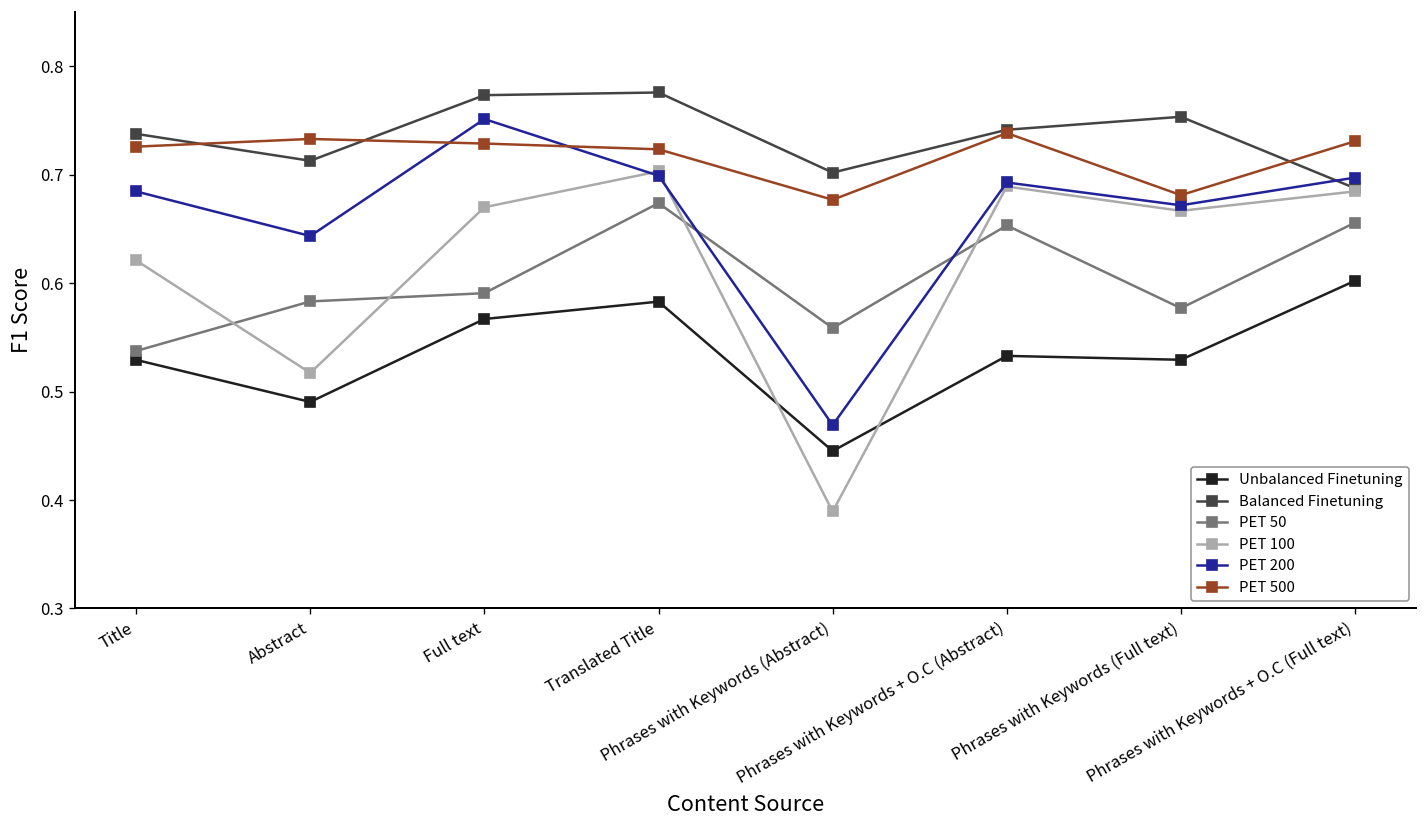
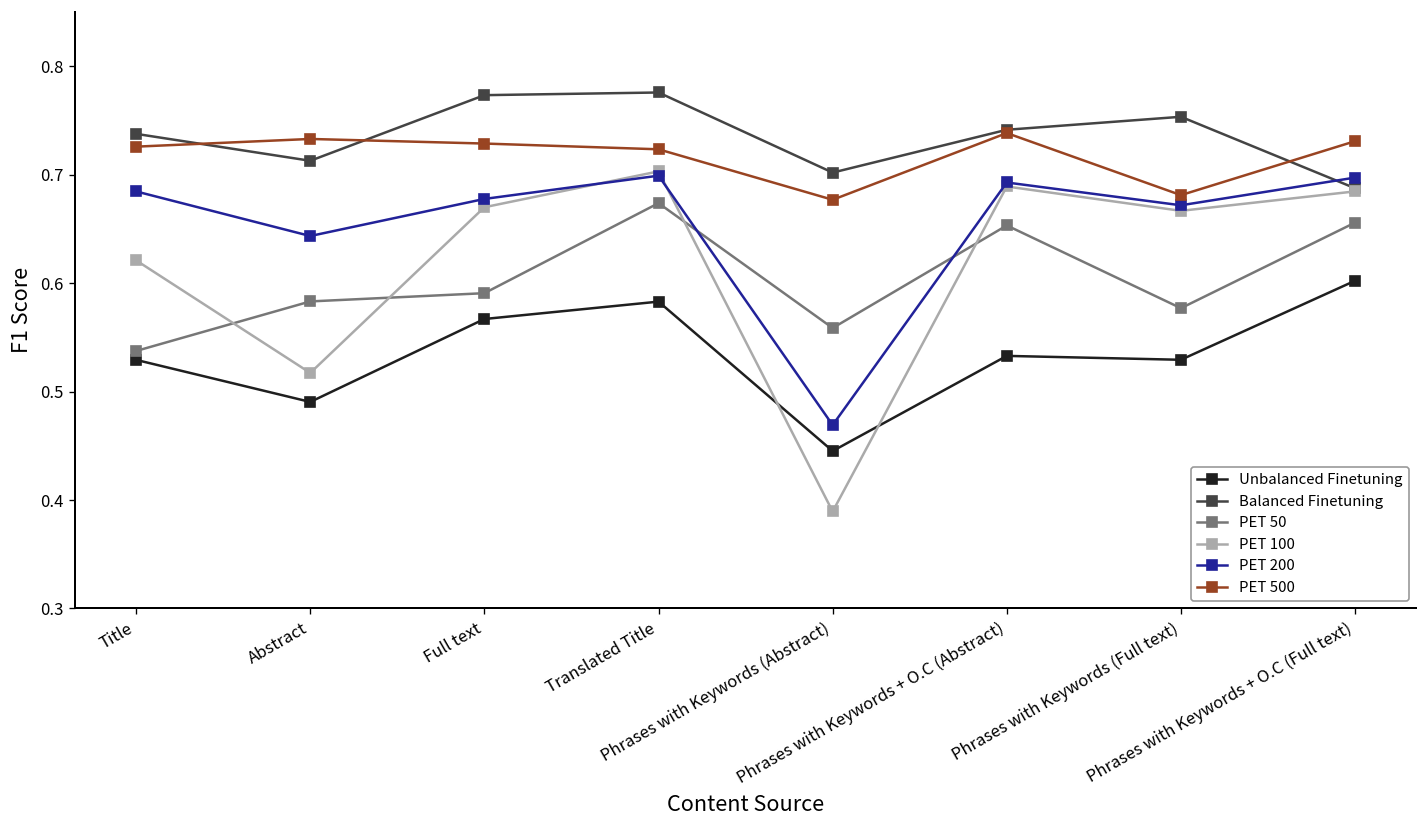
  {
    "Unbalanced Finetuning": {
      "Title": 0.53,
      "Abstract": 0.49,
      "Full text": 0.57,
      "Translated Title": 0.58,
      "Phrases with Keywords (Abstract)": 0.45,
      "Phrases with Keywords + O.C (Abstract)": 0.53,
      "Phrases with Keywords (Full text)": 0.53,
      "Phrases with Keywords + O.C (Full text)": 0.60
    },
    "Balanced Finetuning": {
      "Title": 0.74,
      "Abstract": 0.71,
      "Full text": 0.77,
      "Translated Title": 0.78,
      "Phrases with Keywords (Abstract)": 0.70,
      "Phrases with Keywords + O.C (Abstract)": 0.74,
      "Phrases with Keywords (Full text)": 0.75,
      "Phrases with Keywords + O.C (Full text)": 0.69
    },
    "PET 50": {
      "Title": 0.54,
      "Abstract": 0.58,
      "Full text": 0.59,
      "Translated Title": 0.67,
      "Phrases with Keywords (Abstract)": 0.56,
      "Phrases with Keywords + O.C (Abstract)": 0.65,
      "Phrases with Keywords (Full text)": 0.58,
      "Phrases with Keywords + O.C (Full text)": 0.66
    },
    "PET 100": {
      "Title": 0.62,
      "Abstract": 0.52,
      "Full text": 0.67,
      "Translated Title": 0.70,
      "Phrases with Keywords (Abstract)": 0.39,
      "Phrases with Keywords + O.C (Abstract)": 0.69,
      "Phrases with Keywords (Full text)": 0.67,
      "Phrases with Keywords + O.C (Full text)": 0.68
    },
    "PET 200": {
      "Title": 0.68,
      "Abstract": 0.64,
-     "Full text": 0.75,
+     "Full text": 0.68,
      "Translated Title": 0.70,
      "Phrases with Keywords (Abstract)": 0.47,
      "Phrases with Keywords + O.C (Abstract)": 0.69,
      "Phrases with Keywords (Full text)": 0.67,
      "Phrases with Keywords + O.C (Full text)": 0.70
    },
    "PET 500": {
      "Title": 0.73,
      "Abstract": 0.73,
      "Full text": 0.73,
      "Translated Title": 0.72,
      "Phrases with Keywords (Abstract)": 0.68,
      "Phrases with Keywords + O.C (Abstract)": 0.74,
      "Phrases with Keywords (Full text)": 0.68,
      "Phrases with Keywords + O.C (Full text)": 0.73
    }
  }
